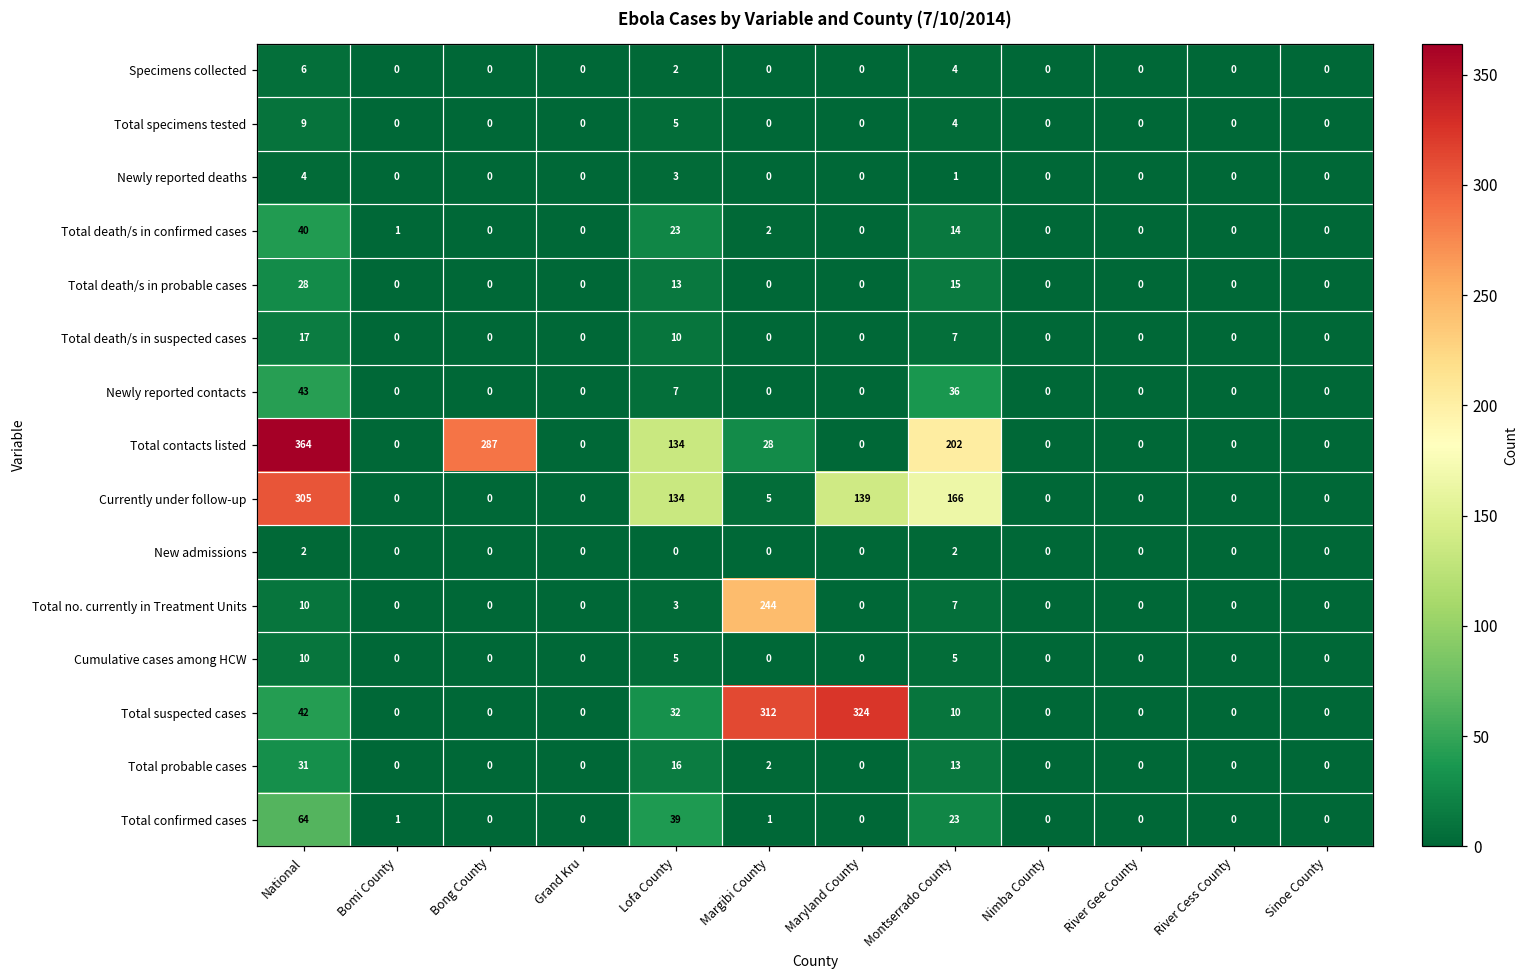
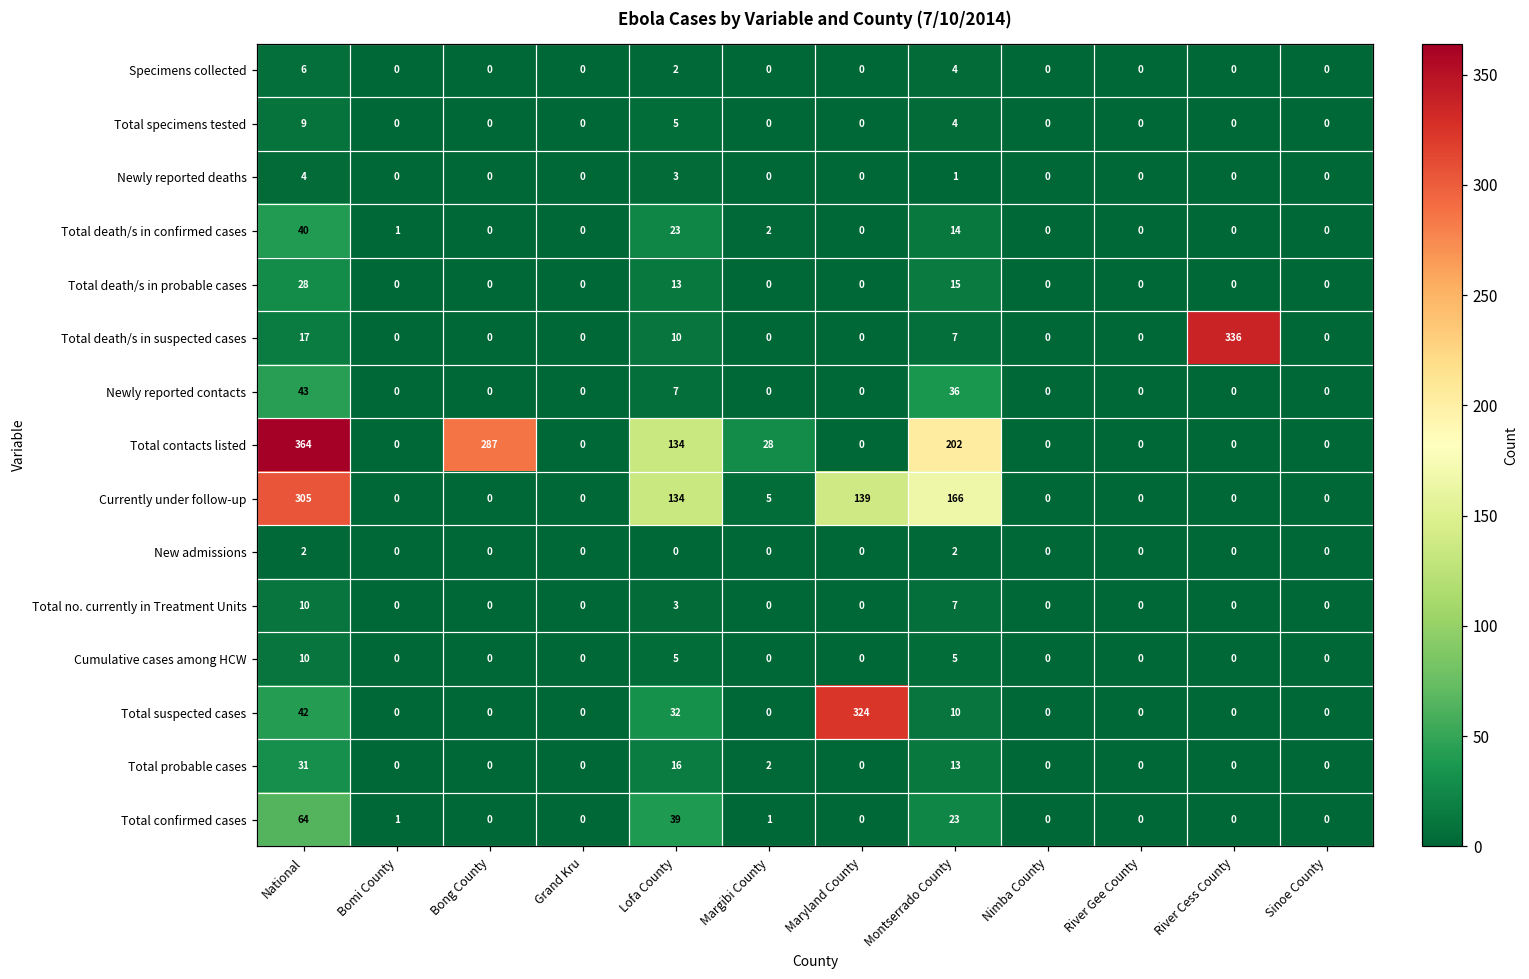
  {
    "Specimens collected": {
      "National": 6,
      "Bomi County": 0,
      "Bong County": 0,
      "Grand Kru": 0,
      "Lofa County": 2,
      "Margibi County": 0,
      "Maryland County": 0,
      "Montserrado County": 4,
      "Nimba County": 0,
      "River Gee County": 0,
      "River Cess County": 0,
      "Sinoe County": 0
    },
    "Total specimens tested": {
      "National": 9,
      "Bomi County": 0,
      "Bong County": 0,
      "Grand Kru": 0,
      "Lofa County": 5,
      "Margibi County": 0,
      "Maryland County": 0,
      "Montserrado County": 4,
      "Nimba County": 0,
      "River Gee County": 0,
      "River Cess County": 0,
      "Sinoe County": 0
    },
    "Newly reported deaths": {
      "National": 4,
      "Bomi County": 0,
      "Bong County": 0,
      "Grand Kru": 0,
      "Lofa County": 3,
      "Margibi County": 0,
      "Maryland County": 0,
      "Montserrado County": 1,
      "Nimba County": 0,
      "River Gee County": 0,
      "River Cess County": 0,
      "Sinoe County": 0
    },
    "Total death/s in confirmed cases": {
      "National": 40,
      "Bomi County": 1,
      "Bong County": 0,
      "Grand Kru": 0,
      "Lofa County": 23,
      "Margibi County": 2,
      "Maryland County": 0,
      "Montserrado County": 14,
      "Nimba County": 0,
      "River Gee County": 0,
      "River Cess County": 0,
      "Sinoe County": 0
    },
    "Total death/s in probable cases": {
      "National": 28,
      "Bomi County": 0,
      "Bong County": 0,
      "Grand Kru": 0,
      "Lofa County": 13,
      "Margibi County": 0,
      "Maryland County": 0,
      "Montserrado County": 15,
      "Nimba County": 0,
      "River Gee County": 0,
      "River Cess County": 0,
      "Sinoe County": 0
    },
    "Total death/s in suspected cases": {
      "National": 17,
      "Bomi County": 0,
      "Bong County": 0,
      "Grand Kru": 0,
      "Lofa County": 10,
      "Margibi County": 0,
      "Maryland County": 0,
      "Montserrado County": 7,
      "Nimba County": 0,
      "River Gee County": 0,
-     "River Cess County": 0,
+     "River Cess County": 336,
      "Sinoe County": 0
    },
    "Newly reported contacts": {
      "National": 43,
      "Bomi County": 0,
      "Bong County": 0,
      "Grand Kru": 0,
      "Lofa County": 7,
      "Margibi County": 0,
      "Maryland County": 0,
      "Montserrado County": 36,
      "Nimba County": 0,
      "River Gee County": 0,
      "River Cess County": 0,
      "Sinoe County": 0
    },
    "Total contacts listed": {
      "National": 364,
      "Bomi County": 0,
      "Bong County": 287,
      "Grand Kru": 0,
      "Lofa County": 134,
      "Margibi County": 28,
      "Maryland County": 0,
      "Montserrado County": 202,
      "Nimba County": 0,
      "River Gee County": 0,
      "River Cess County": 0,
      "Sinoe County": 0
    },
    "Currently under follow-up": {
      "National": 305,
      "Bomi County": 0,
      "Bong County": 0,
      "Grand Kru": 0,
      "Lofa County": 134,
      "Margibi County": 5,
      "Maryland County": 139,
      "Montserrado County": 166,
      "Nimba County": 0,
      "River Gee County": 0,
      "River Cess County": 0,
      "Sinoe County": 0
    },
    "New admissions": {
      "National": 2,
      "Bomi County": 0,
      "Bong County": 0,
      "Grand Kru": 0,
      "Lofa County": 0,
      "Margibi County": 0,
      "Maryland County": 0,
      "Montserrado County": 2,
      "Nimba County": 0,
      "River Gee County": 0,
      "River Cess County": 0,
      "Sinoe County": 0
    },
    "Total no. currently in Treatment Units": {
      "National": 10,
      "Bomi County": 0,
      "Bong County": 0,
      "Grand Kru": 0,
      "Lofa County": 3,
-     "Margibi County": 244,
+     "Margibi County": 0,
      "Maryland County": 0,
      "Montserrado County": 7,
      "Nimba County": 0,
      "River Gee County": 0,
      "River Cess County": 0,
      "Sinoe County": 0
    },
    "Cumulative cases among HCW": {
      "National": 10,
      "Bomi County": 0,
      "Bong County": 0,
      "Grand Kru": 0,
      "Lofa County": 5,
      "Margibi County": 0,
      "Maryland County": 0,
      "Montserrado County": 5,
      "Nimba County": 0,
      "River Gee County": 0,
      "River Cess County": 0,
      "Sinoe County": 0
    },
    "Total suspected cases": {
      "National": 42,
      "Bomi County": 0,
      "Bong County": 0,
      "Grand Kru": 0,
      "Lofa County": 32,
-     "Margibi County": 312,
+     "Margibi County": 0,
      "Maryland County": 324,
      "Montserrado County": 10,
      "Nimba County": 0,
      "River Gee County": 0,
      "River Cess County": 0,
      "Sinoe County": 0
    },
    "Total probable cases": {
      "National": 31,
      "Bomi County": 0,
      "Bong County": 0,
      "Grand Kru": 0,
      "Lofa County": 16,
      "Margibi County": 2,
      "Maryland County": 0,
      "Montserrado County": 13,
      "Nimba County": 0,
      "River Gee County": 0,
      "River Cess County": 0,
      "Sinoe County": 0
    },
    "Total confirmed cases": {
      "National": 64,
      "Bomi County": 1,
      "Bong County": 0,
      "Grand Kru": 0,
      "Lofa County": 39,
      "Margibi County": 1,
      "Maryland County": 0,
      "Montserrado County": 23,
      "Nimba County": 0,
      "River Gee County": 0,
      "River Cess County": 0,
      "Sinoe County": 0
    }
  }
